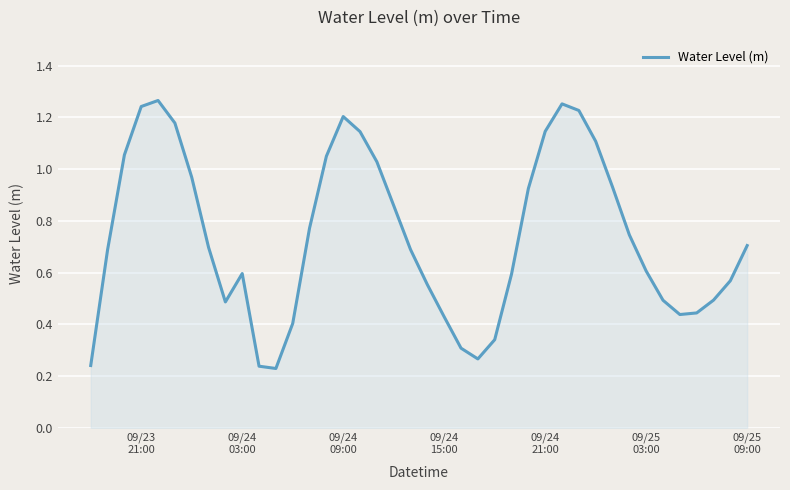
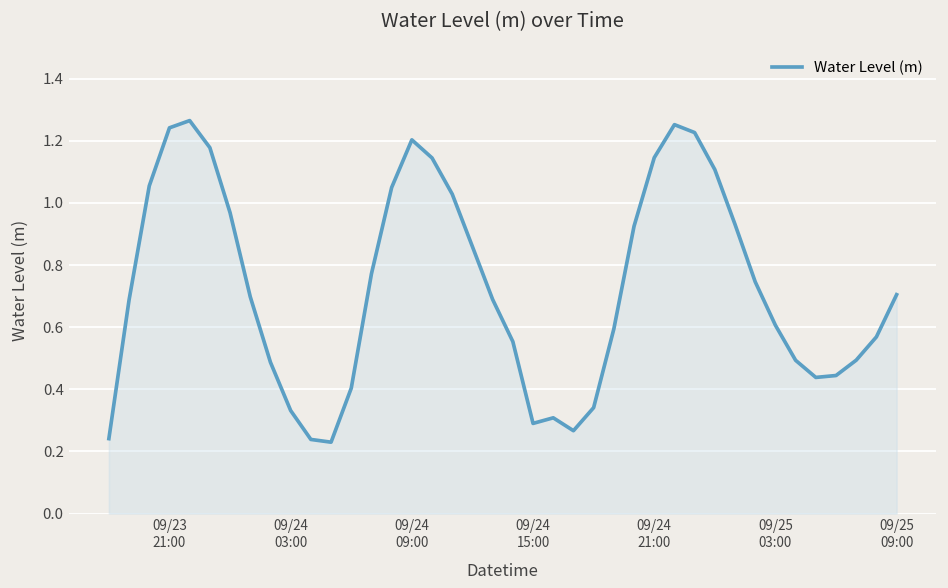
  {
    "09/23 21:00": 1.24,
-   "09/24 03:00": 0.60,
+   "09/24 03:00": 0.33,
    "09/24 09:00": 1.20,
-   "09/24 15:00": 0.43,
+   "09/24 15:00": 0.29,
    "09/24 21:00": 1.15,
    "09/25 03:00": 0.61,
    "09/25 09:00": 0.70
  }
